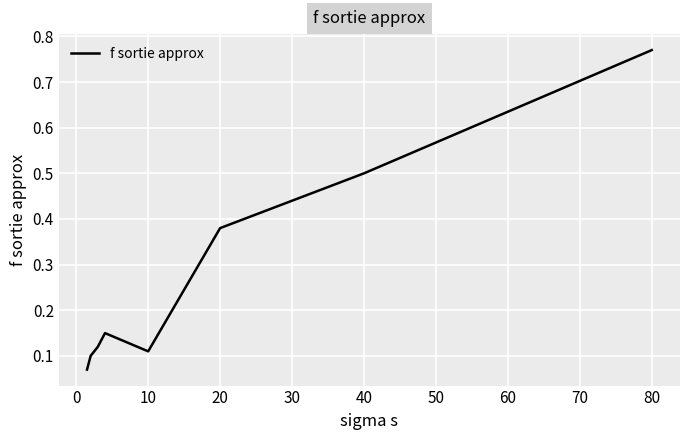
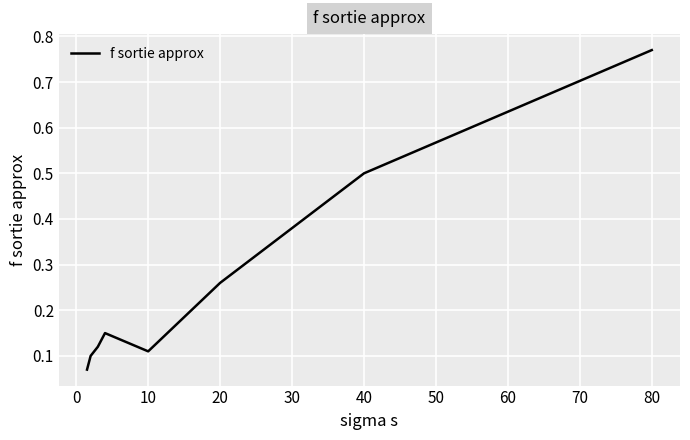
  {
    "10": 0.11,
-   "20": 0.38,
+   "20": 0.26,
    "40": 0.50,
    "80": 0.77
  }
